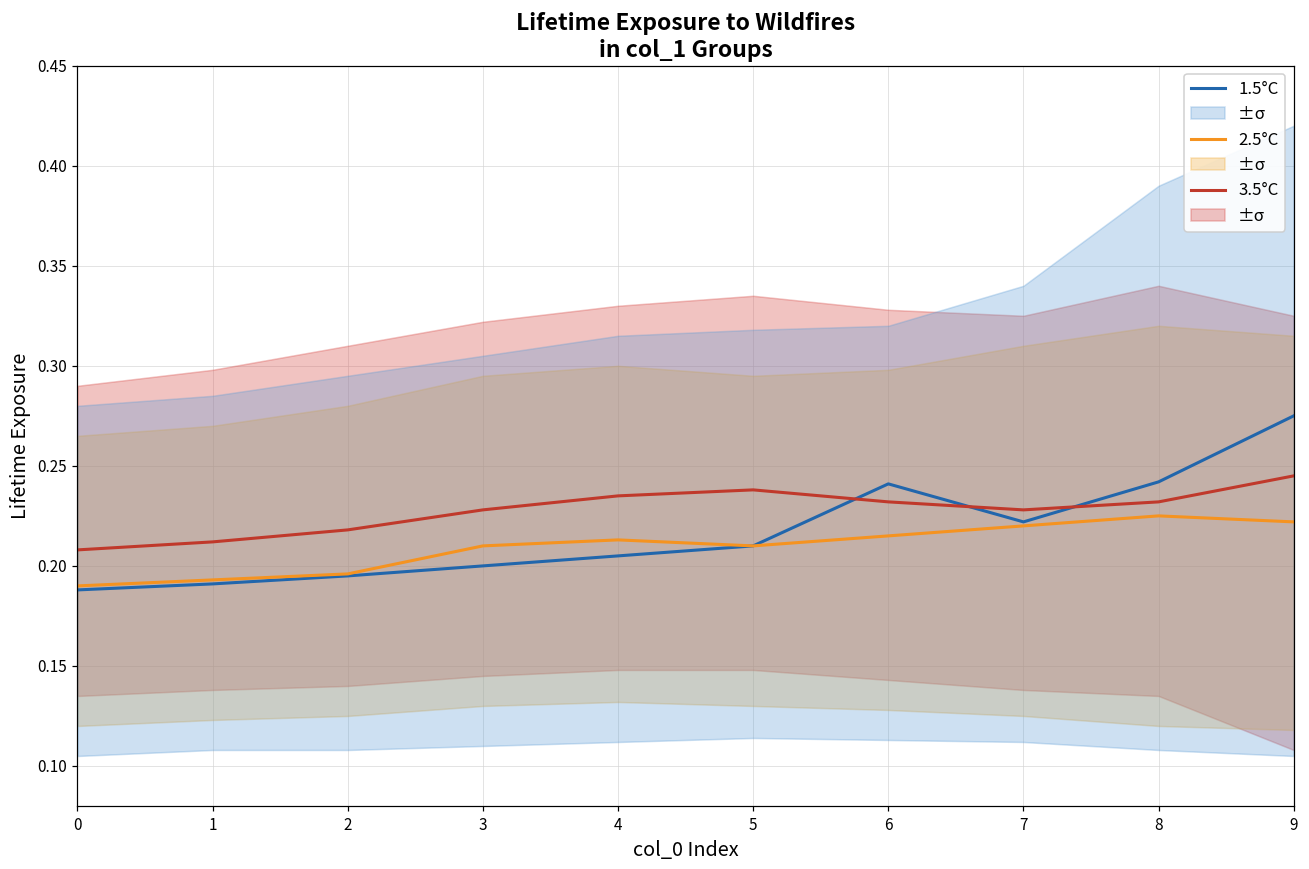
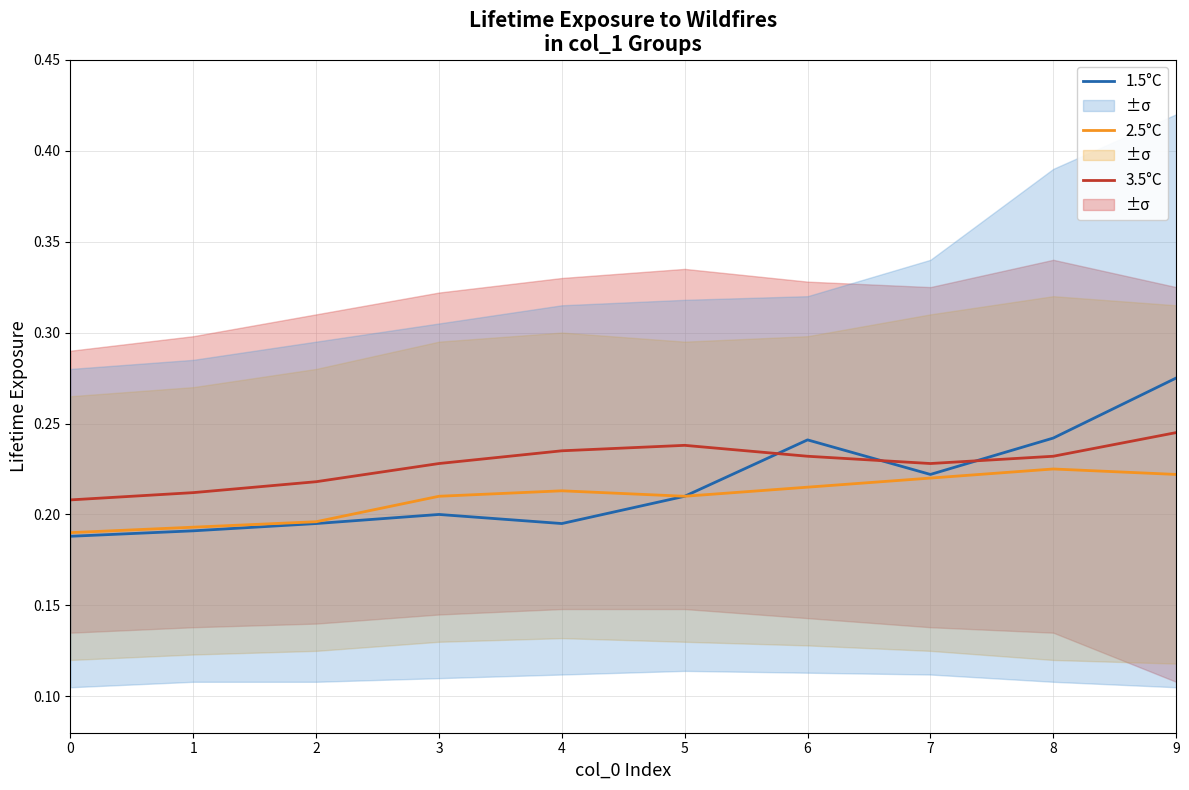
  {
    "1.5°C": {
      "0": 0.188,
      "1": 0.191,
      "3": 0.200,
-     "4": 0.205,
+     "4": 0.195,
      "6": 0.241,
      "7": 0.222,
      "8": 0.242,
      "9": 0.275
    }
  }
